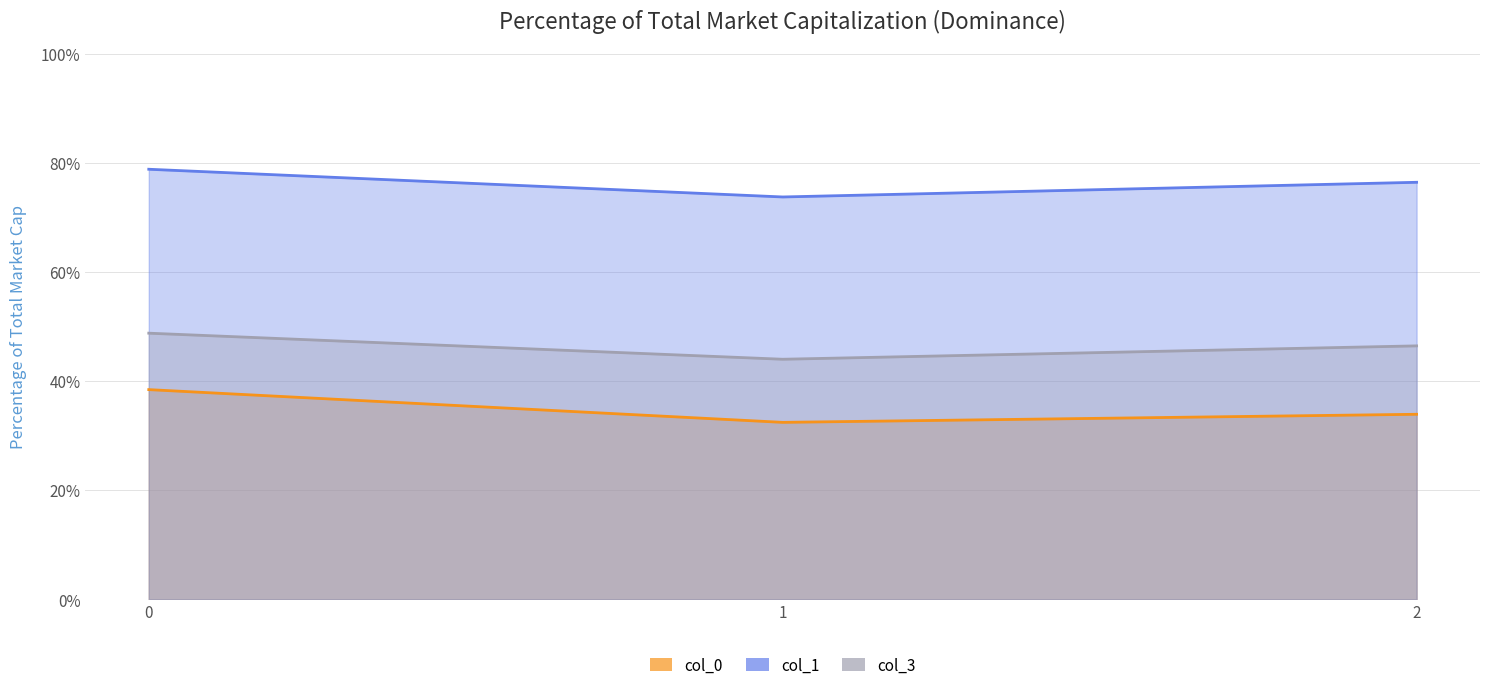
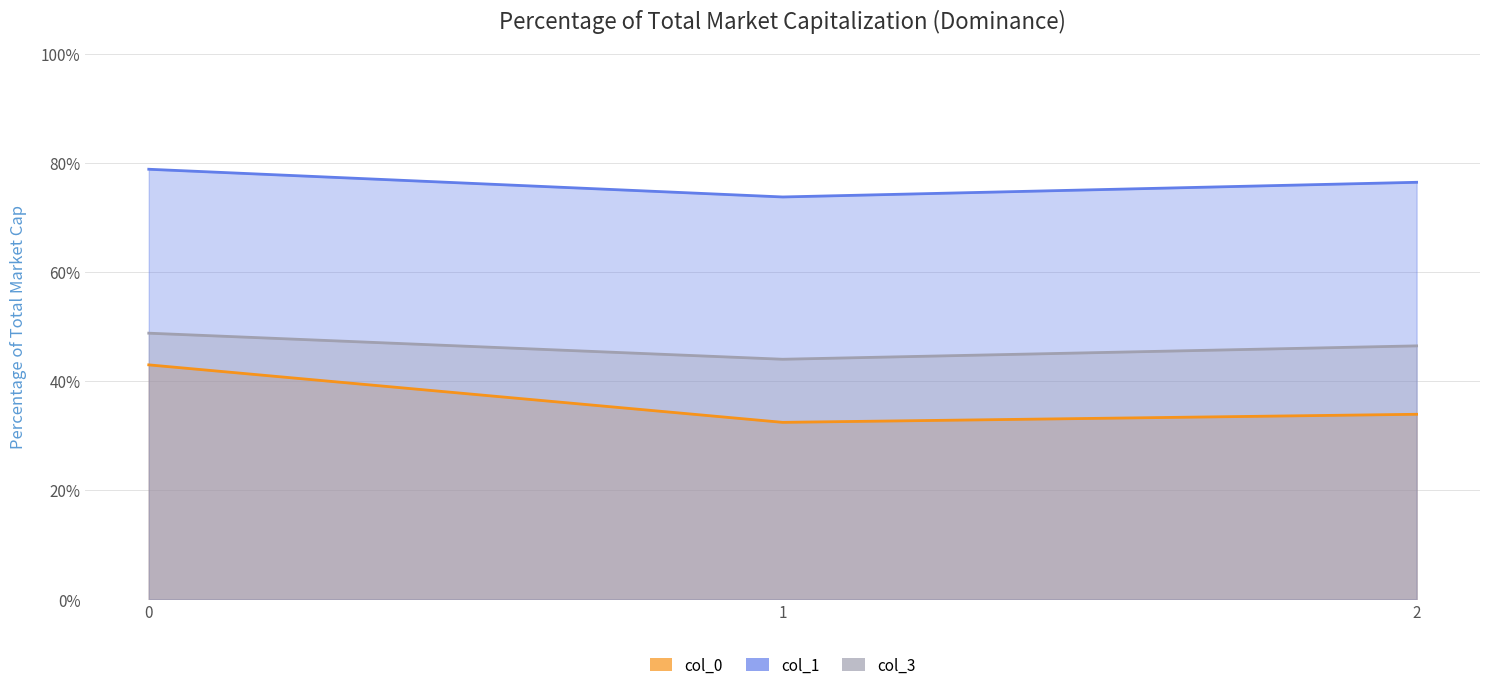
  {
    "col_0": {
-     "0": "38%",
+     "0": "43%",
      "1": "32%",
      "2": "34%"
    }
  }
